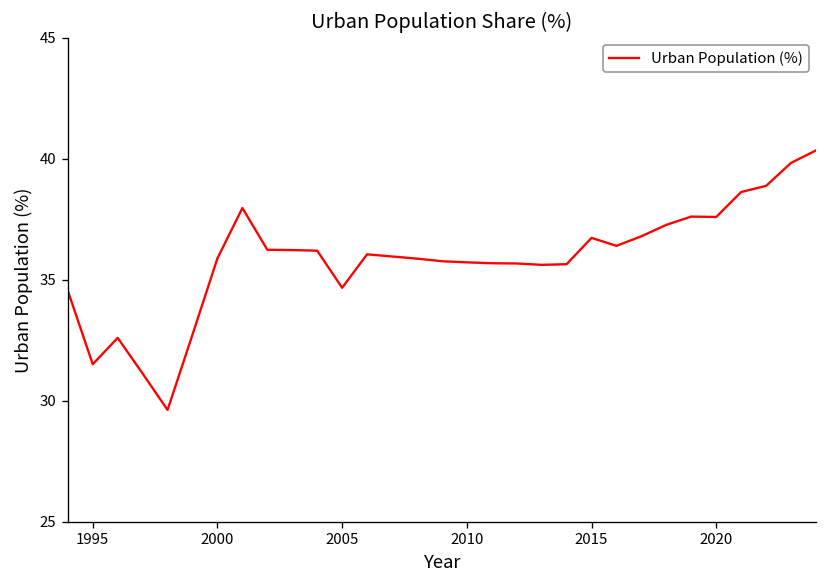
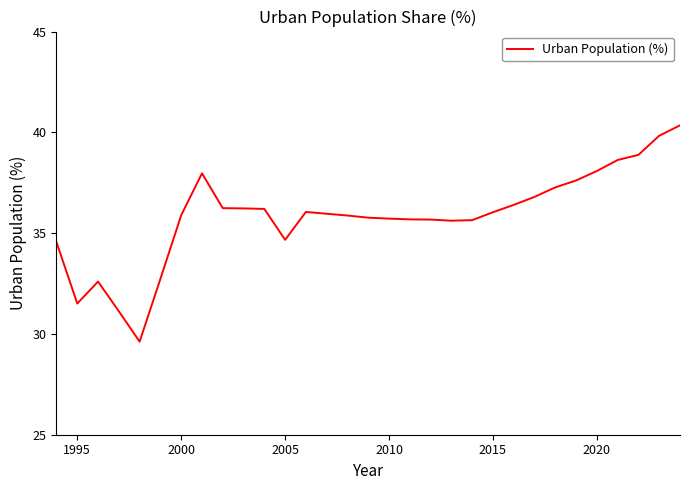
  {
    "1995": 31.5,
    "2000": 35.9,
    "2005": 34.7,
    "2010": 35.7,
-   "2015": 36.7,
-   "2020": 37.6
+   "2015": 36.0,
+   "2020": 38.1
  }
